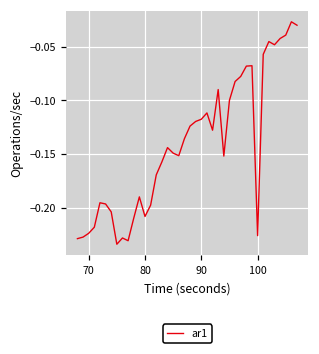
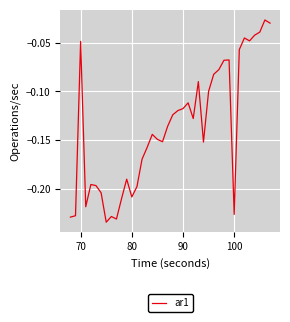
  {
-   "70": -0.22,
+   "70": -0.05,
    "80": -0.21,
    "90": -0.12,
    "100": -0.23
  }
